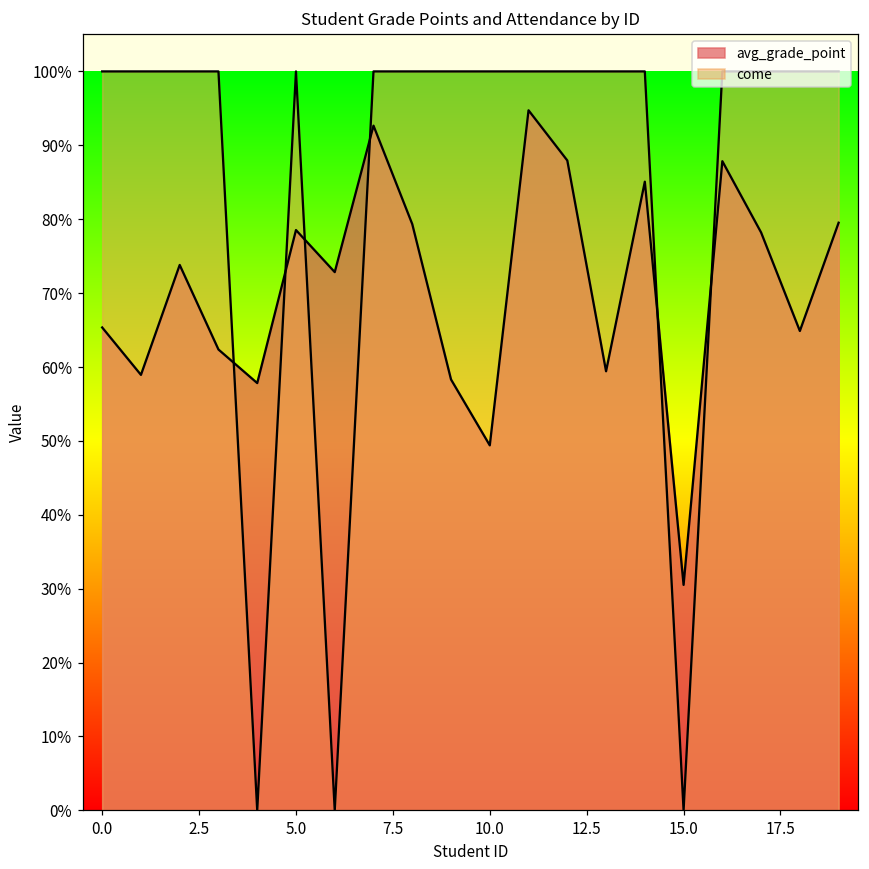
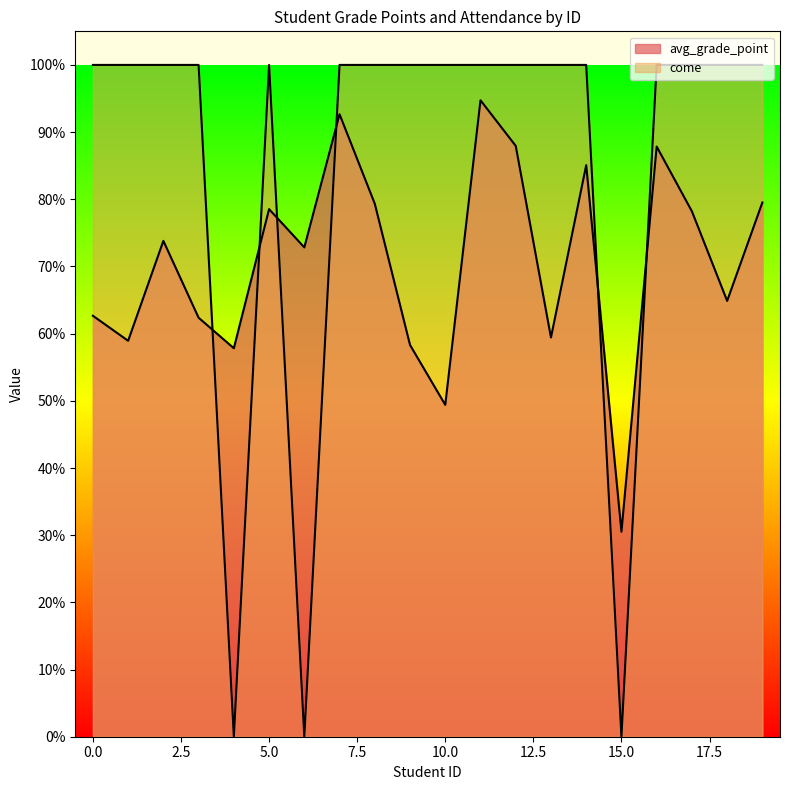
  {
    "avg_grade_point": {
-     "0.0": "65%",
+     "0.0": "63%",
      "5.0": "79%",
      "10.0": "49%",
      "15.0": "31%"
    },
    "come": {
      "0.0": "100%",
      "5.0": "100%",
      "10.0": "100%",
      "15.0": "0%"
    }
  }
